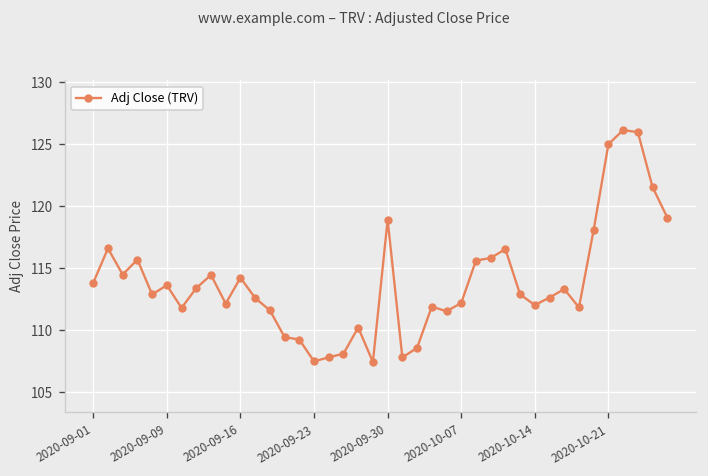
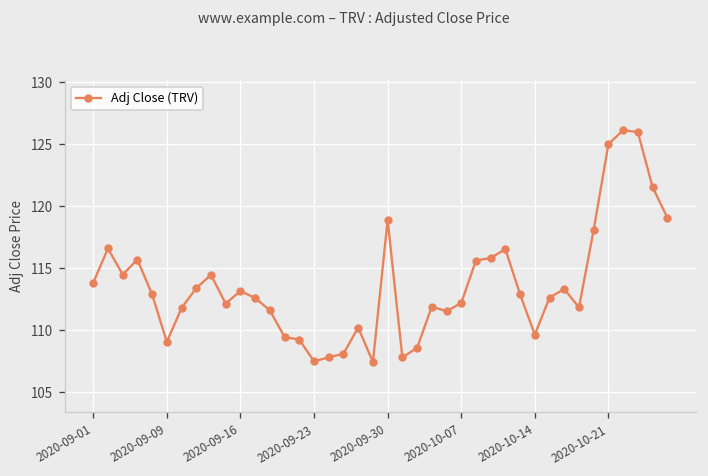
  {
    "2020-09-01": 113.8,
-   "2020-09-09": 113.6,
-   "2020-09-16": 114.2,
+   "2020-09-09": 109.1,
+   "2020-09-16": 113.2,
    "2020-09-23": 107.5,
    "2020-09-30": 118.9,
    "2020-10-07": 112.2,
-   "2020-10-14": 112.0,
+   "2020-10-14": 109.6,
    "2020-10-21": 125.0
  }
